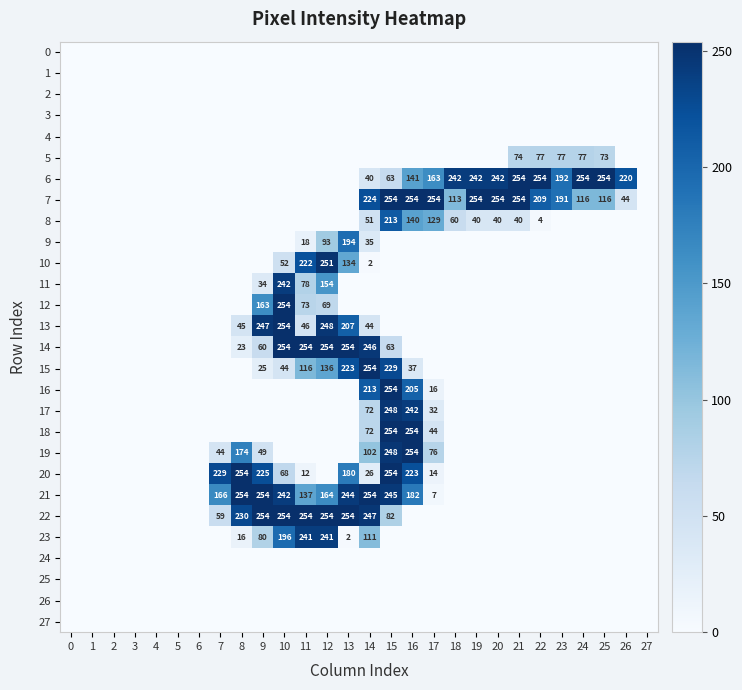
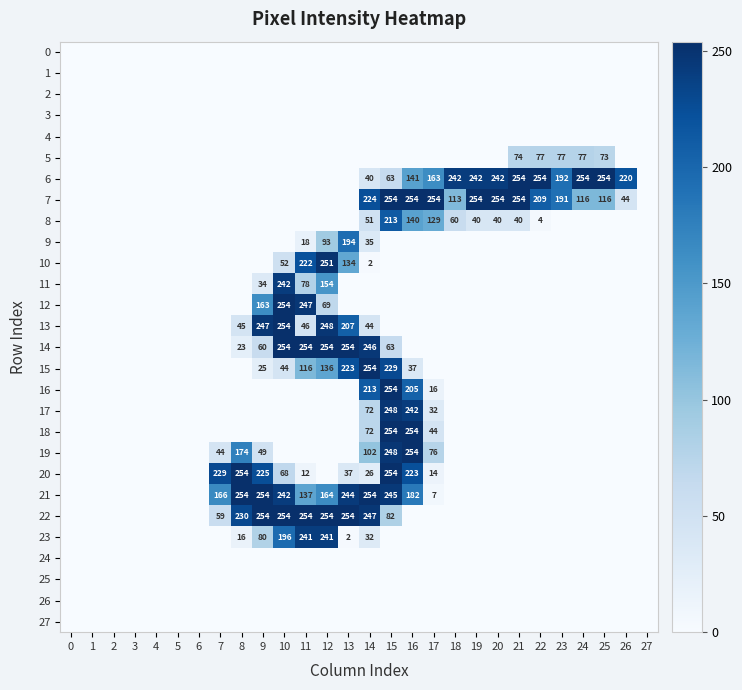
  {
    "5": {
      "21": 74,
      "22": 77,
      "23": 77,
      "24": 77,
      "25": 73
    },
    "6": {
      "14": 40,
      "15": 63,
      "16": 141,
      "17": 163,
      "18": 242,
      "19": 242,
      "20": 242,
      "21": 254,
      "22": 254,
      "23": 192,
      "24": 254,
      "25": 254,
      "26": 220
    },
    "7": {
      "14": 224,
      "15": 254,
      "16": 254,
      "17": 254,
      "18": 113,
      "19": 254,
      "20": 254,
      "21": 254,
      "22": 209,
      "23": 191,
      "24": 116,
      "25": 116,
      "26": 44
    },
    "8": {
      "14": 51,
      "15": 213,
      "16": 140,
      "17": 129,
      "18": 60,
      "19": 40,
      "20": 40,
      "21": 40,
      "22": 4
    },
    "9": {
      "11": 18,
      "12": 93,
      "13": 194,
      "14": 35
    },
    "10": {
      "10": 52,
      "11": 222,
      "12": 251,
      "13": 134,
      "14": 2
    },
    "11": {
      "9": 34,
      "10": 242,
      "11": 78,
      "12": 154
    },
    "12": {
      "9": 163,
      "10": 254,
-     "11": 73,
+     "11": 247,
      "12": 69
    },
    "13": {
      "8": 45,
      "9": 247,
      "10": 254,
      "11": 46,
      "12": 248,
      "13": 207,
      "14": 44
    },
    "14": {
      "8": 23,
      "9": 60,
      "10": 254,
      "11": 254,
      "12": 254,
      "13": 254,
      "14": 246,
      "15": 63
    },
    "15": {
      "9": 25,
      "10": 44,
      "11": 116,
      "12": 136,
      "13": 223,
      "14": 254,
      "15": 229,
      "16": 37
    },
    "16": {
      "14": 213,
      "15": 254,
      "16": 205,
      "17": 16
    },
    "17": {
      "14": 72,
      "15": 248,
      "16": 242,
      "17": 32
    },
    "18": {
      "14": 72,
      "15": 254,
      "16": 254,
      "17": 44
    },
    "19": {
      "7": 44,
      "8": 174,
      "9": 49,
      "14": 102,
      "15": 248,
      "16": 254,
      "17": 76
    },
    "20": {
      "7": 229,
      "8": 254,
      "9": 225,
      "10": 68,
      "11": 12,
-     "13": 180,
+     "13": 37,
      "14": 26,
      "15": 254,
      "16": 223,
      "17": 14
    },
    "21": {
      "7": 166,
      "8": 254,
      "9": 254,
      "10": 242,
      "11": 137,
      "12": 164,
      "13": 244,
      "14": 254,
      "15": 245,
      "16": 182,
      "17": 7
    },
    "22": {
      "7": 59,
      "8": 230,
      "9": 254,
      "10": 254,
      "11": 254,
      "12": 254,
      "13": 254,
      "14": 247,
      "15": 82
    },
    "23": {
      "8": 16,
      "9": 80,
      "10": 196,
      "11": 241,
      "12": 241,
      "13": 2,
-     "14": 111
+     "14": 32
    }
  }
